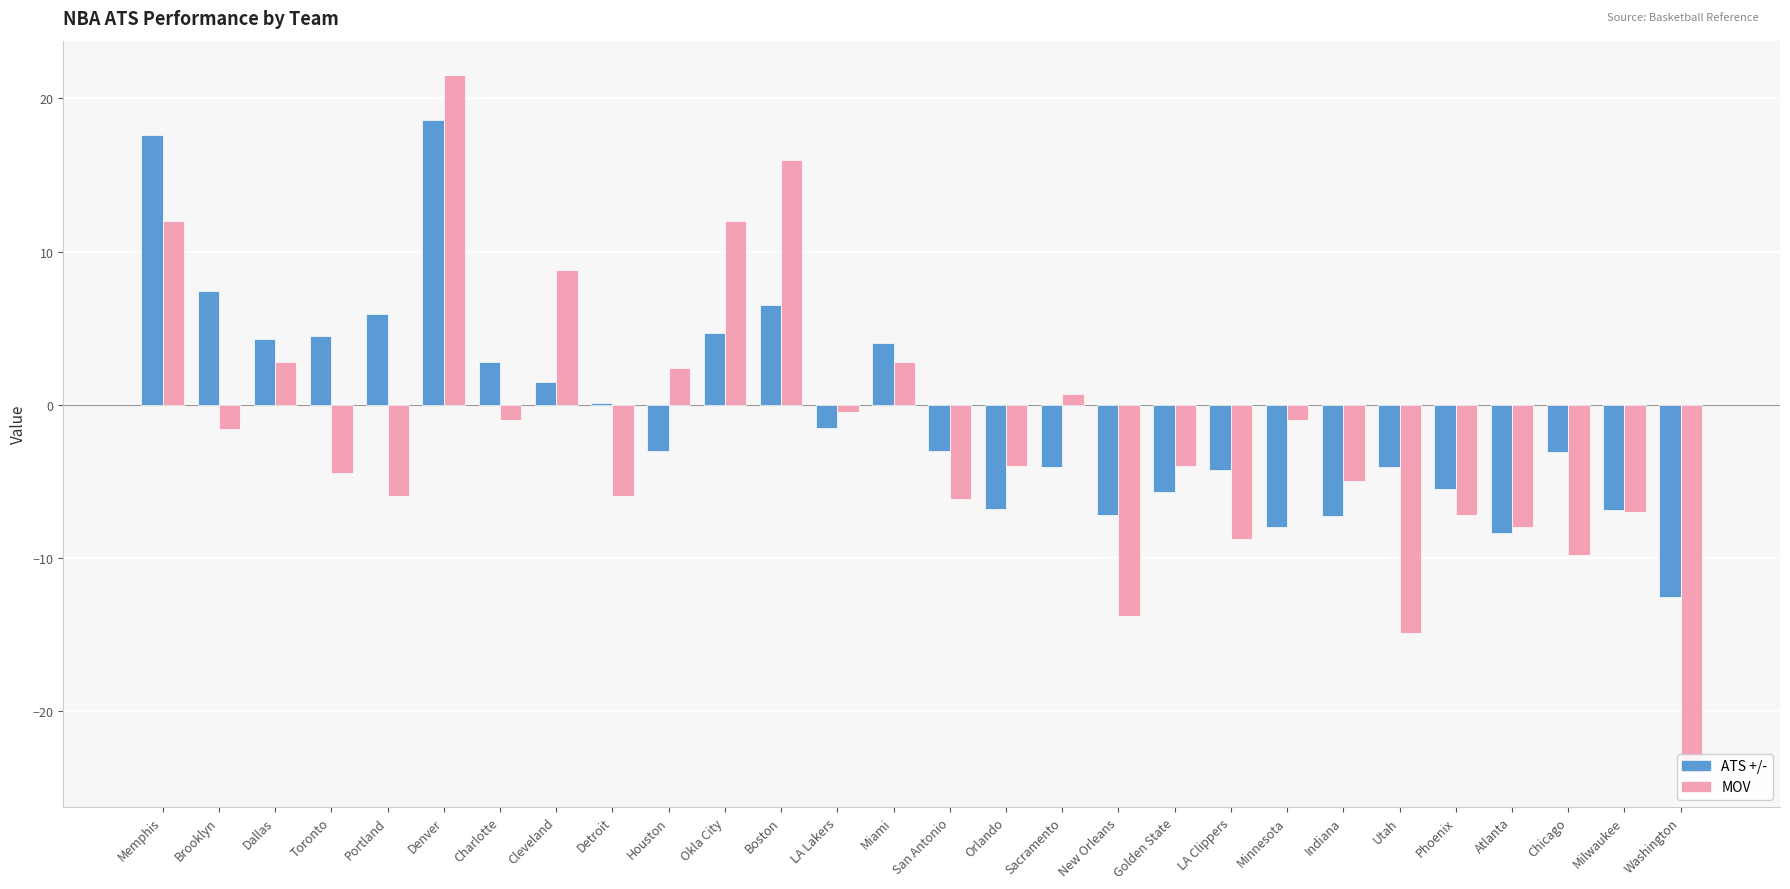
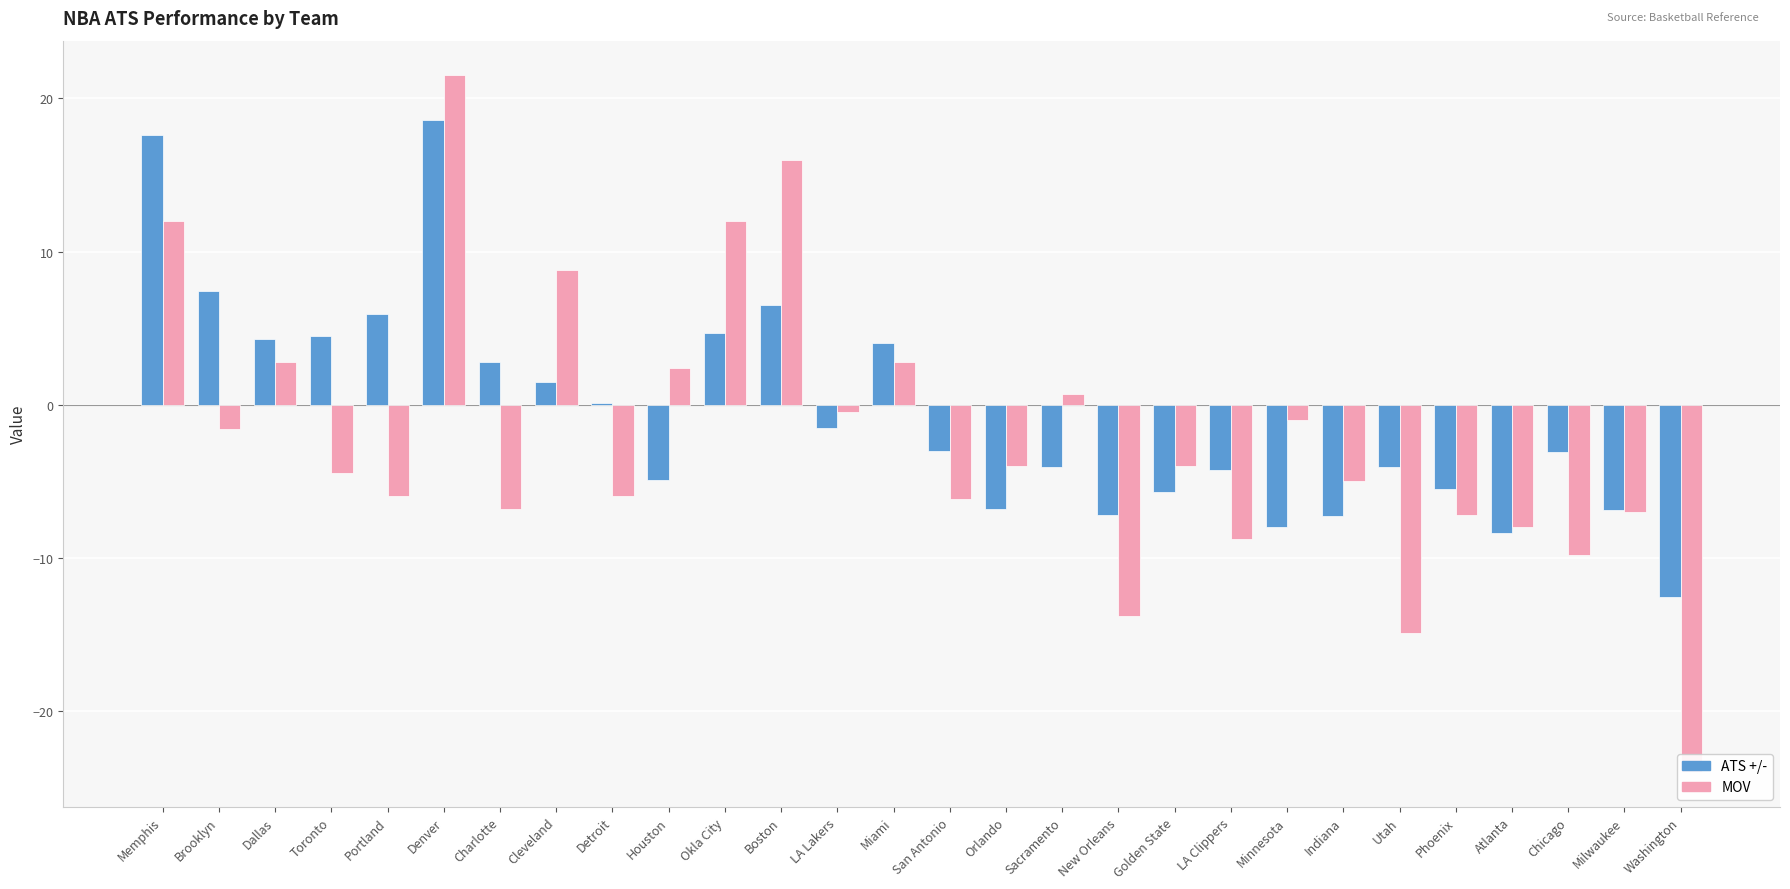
  {
    "ATS +/-": {
      "Memphis": 17.6,
      "Brooklyn": 7.4,
      "Dallas": 4.3,
      "Toronto": 4.5,
      "Portland": 5.9,
      "Denver": 18.6,
      "Charlotte": 2.8,
      "Cleveland": 1.5,
-     "Houston": -3.0,
+     "Houston": -4.9,
      "Okla City": 4.7,
      "Boston": 6.5,
      "LA Lakers": -1.5,
      "Miami": 4.0,
      "San Antonio": -3.0,
      "Orlando": -6.8,
      "Sacramento": -4.1,
      "New Orleans": -7.2,
      "Golden State": -5.7,
      "LA Clippers": -4.3,
      "Minnesota": -8.0,
      "Indiana": -7.3,
      "Utah": -4.1,
      "Phoenix": -5.5,
      "Atlanta": -8.4,
      "Chicago": -3.1,
      "Milwaukee": -6.9,
      "Washington": -12.6
    },
    "MOV": {
      "Memphis": 12.0,
      "Brooklyn": -1.6,
      "Dallas": 2.8,
      "Toronto": -4.5,
      "Portland": -6.0,
      "Denver": 21.5,
-     "Charlotte": -1.0,
+     "Charlotte": -6.8,
      "Cleveland": 8.8,
      "Detroit": -6.0,
      "Houston": 2.4,
      "Okla City": 12.0,
      "Boston": 16.0,
      "LA Lakers": -0.5,
      "Miami": 2.8,
      "San Antonio": -6.2,
      "Orlando": -4.0,
      "Sacramento": 0.7,
      "New Orleans": -13.8,
      "Golden State": -4.0,
      "LA Clippers": -8.8,
      "Minnesota": -1.0,
      "Indiana": -5.0,
      "Utah": -14.9,
      "Phoenix": -7.2,
      "Atlanta": -8.0,
      "Chicago": -9.8,
      "Milwaukee": -7.0
    }
  }
